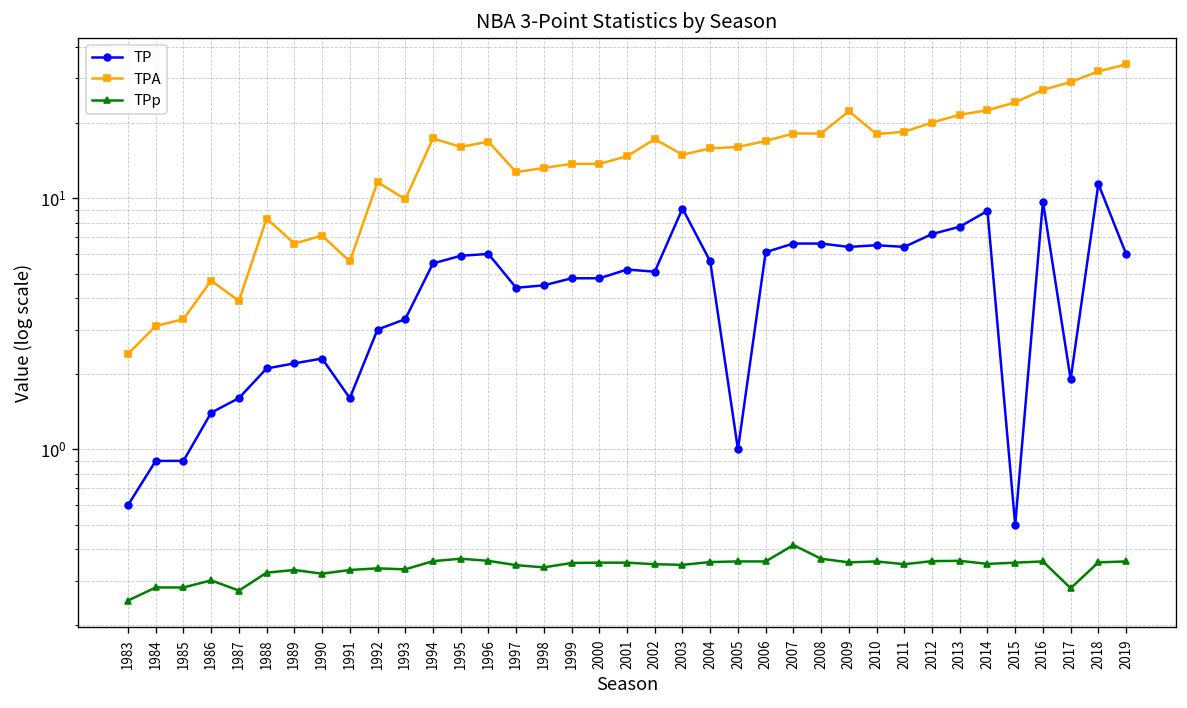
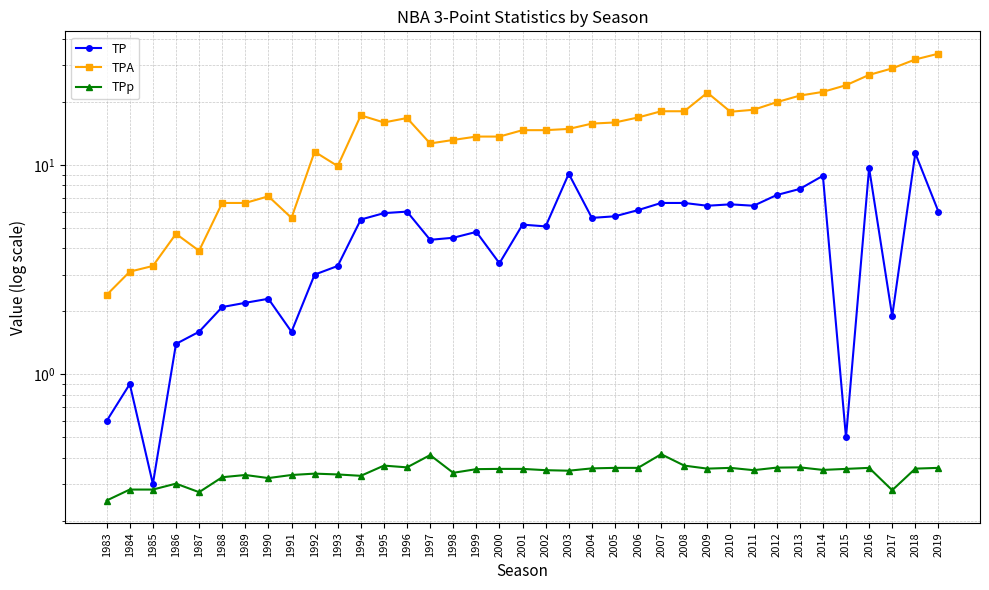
  {
    "TP": {
      "1983": 0.6,
      "1984": 0.9,
-     "1985": 0.9,
+     "1985": 0.3,
      "1986": 1.4,
      "1987": 1.6,
      "1988": 2.1,
      "1989": 2.2,
      "1990": 2.3,
      "1991": 1.6,
      "1992": 3.0,
      "1993": 3.3,
      "1994": 5.5,
      "1995": 5.9,
      "1996": 6.0,
      "1997": 4.4,
      "1998": 4.5,
      "1999": 4.8,
-     "2000": 4.8,
+     "2000": 3.4,
      "2001": 5.2,
      "2002": 5.1,
      "2003": 9,
      "2004": 5.6,
-     "2005": 1.0,
+     "2005": 5.7,
      "2006": 6.1,
      "2007": 6.6,
      "2008": 6.6,
      "2009": 6.4,
      "2010": 6.5,
      "2011": 6.4,
      "2012": 7.2,
      "2013": 7.7,
      "2014": 8.9,
      "2015": 0.5,
      "2016": 10,
      "2017": 1.9,
      "2018": 11,
      "2019": 6.0
    },
    "TPA": {
      "1983": 2.4,
      "1984": 3.1,
      "1985": 3.3,
      "1986": 4.7,
      "1987": 3.9,
-     "1988": 8.3,
+     "1988": 6.6,
      "1989": 6.6,
      "1990": 7.1,
      "1991": 5.6,
      "1992": 12,
      "1993": 10,
      "1994": 17,
      "1995": 16,
      "1996": 17,
      "1997": 13,
      "1998": 13,
      "1999": 14,
      "2000": 14,
      "2001": 15,
-     "2002": 17,
+     "2002": 15,
      "2003": 15,
      "2004": 16,
      "2005": 16,
      "2006": 17,
      "2007": 18,
      "2008": 18,
      "2009": 22,
      "2010": 18,
      "2011": 18,
      "2012": 20,
      "2013": 22,
      "2014": 22,
      "2015": 24,
      "2016": 27,
      "2017": 29,
      "2018": 32,
      "2019": 34
    },
    "TPp": {
      "1983": 0.25,
      "1984": 0.28,
      "1985": 0.28,
      "1986": 0.30,
      "1987": 0.27,
      "1988": 0.32,
      "1989": 0.33,
      "1990": 0.32,
      "1991": 0.33,
      "1992": 0.34,
      "1993": 0.33,
-     "1994": 0.36,
+     "1994": 0.33,
      "1995": 0.37,
      "1996": 0.36,
-     "1997": 0.35,
+     "1997": 0.41,
      "1998": 0.34,
      "1999": 0.35,
      "2000": 0.35,
      "2001": 0.35,
      "2002": 0.35,
      "2003": 0.35,
      "2004": 0.36,
      "2005": 0.36,
      "2006": 0.36,
      "2007": 0.42,
      "2008": 0.37,
      "2009": 0.36,
      "2010": 0.36,
      "2011": 0.35,
      "2012": 0.36,
      "2013": 0.36,
      "2014": 0.35,
      "2015": 0.35,
      "2016": 0.36,
      "2017": 0.28,
      "2018": 0.36,
      "2019": 0.36
    }
  }
